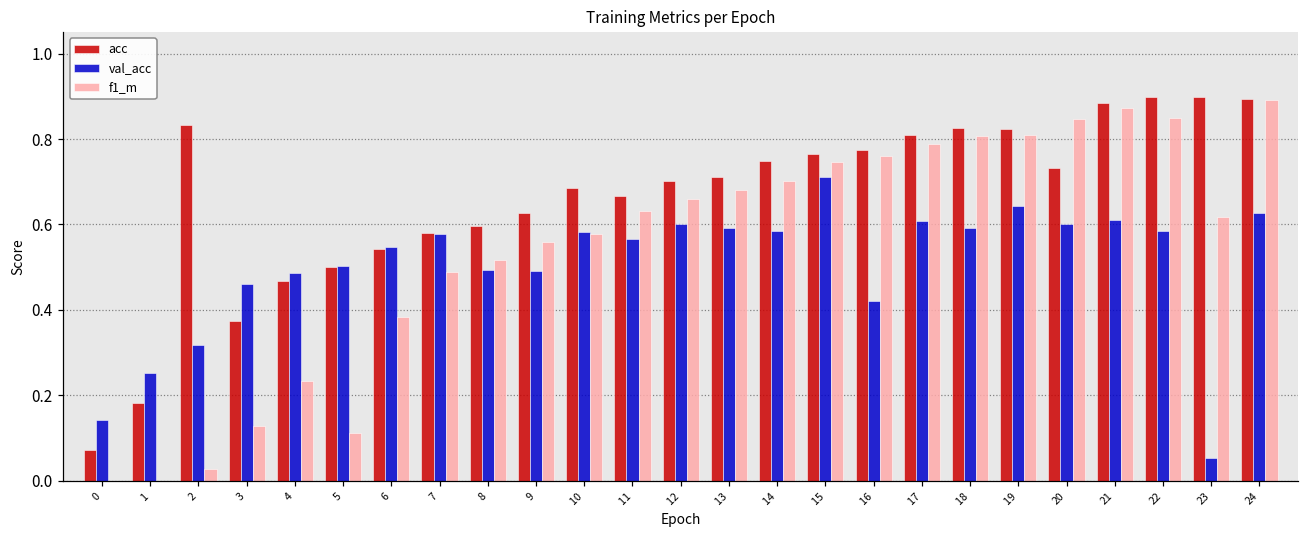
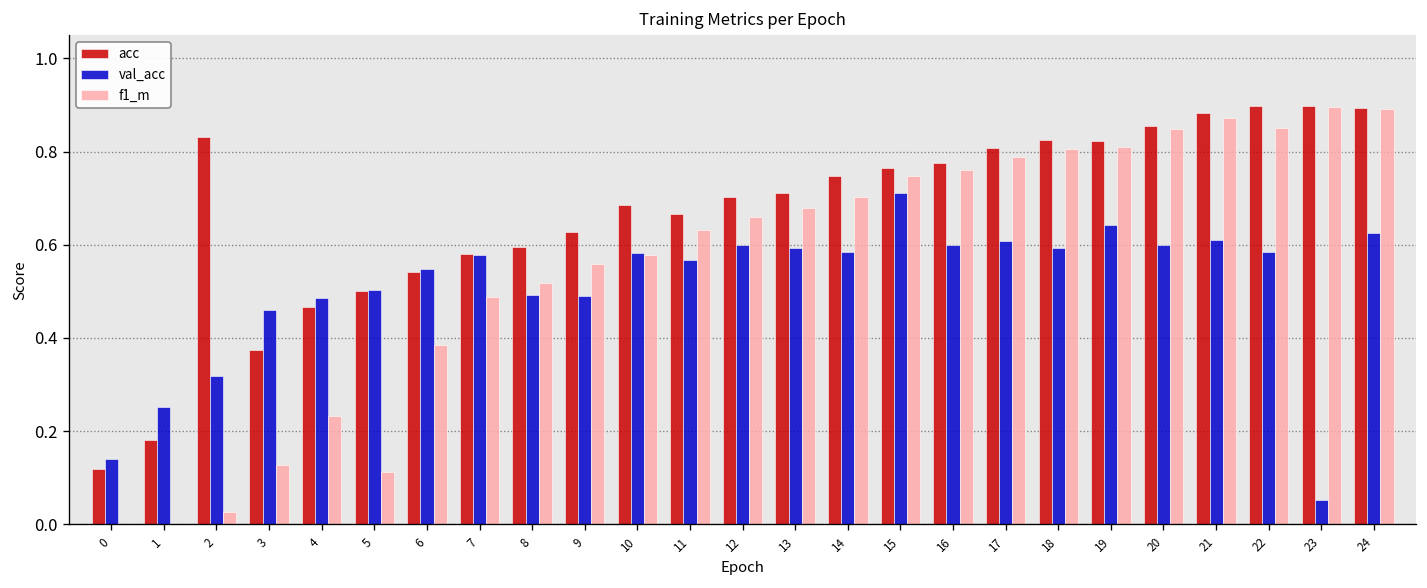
  {
    "acc": {
-     "0": 0.07,
+     "0": 0.12,
      "1": 0.18,
      "2": 0.83,
      "3": 0.37,
      "4": 0.47,
      "5": 0.50,
      "6": 0.54,
      "7": 0.58,
      "8": 0.60,
      "9": 0.63,
      "10": 0.69,
      "11": 0.67,
      "12": 0.70,
      "13": 0.71,
      "14": 0.75,
      "15": 0.77,
      "16": 0.78,
      "17": 0.81,
      "18": 0.82,
      "19": 0.82,
-     "20": 0.73,
+     "20": 0.86,
      "21": 0.88,
      "22": 0.90,
      "23": 0.90,
      "24": 0.89
    },
    "val_acc": {
      "0": 0.14,
      "1": 0.25,
      "2": 0.32,
      "3": 0.46,
      "4": 0.49,
      "5": 0.50,
      "6": 0.55,
      "7": 0.58,
      "8": 0.49,
      "9": 0.49,
      "10": 0.58,
      "11": 0.57,
      "12": 0.60,
      "13": 0.59,
      "14": 0.59,
      "15": 0.71,
-     "16": 0.42,
+     "16": 0.60,
      "17": 0.61,
      "18": 0.59,
      "19": 0.64,
      "20": 0.60,
      "21": 0.61,
      "22": 0.59,
      "23": 0.05,
      "24": 0.63
    },
    "f1_m": {
      "0": 0.00,
      "1": 0.00,
      "2": 0.03,
      "3": 0.13,
      "4": 0.23,
      "5": 0.11,
      "6": 0.38,
      "7": 0.49,
      "8": 0.52,
      "9": 0.56,
      "10": 0.58,
      "11": 0.63,
      "12": 0.66,
      "13": 0.68,
      "14": 0.70,
      "15": 0.75,
      "16": 0.76,
      "17": 0.79,
      "18": 0.81,
      "19": 0.81,
      "20": 0.85,
      "21": 0.87,
      "22": 0.85,
-     "23": 0.62,
+     "23": 0.90,
      "24": 0.89
    }
  }
